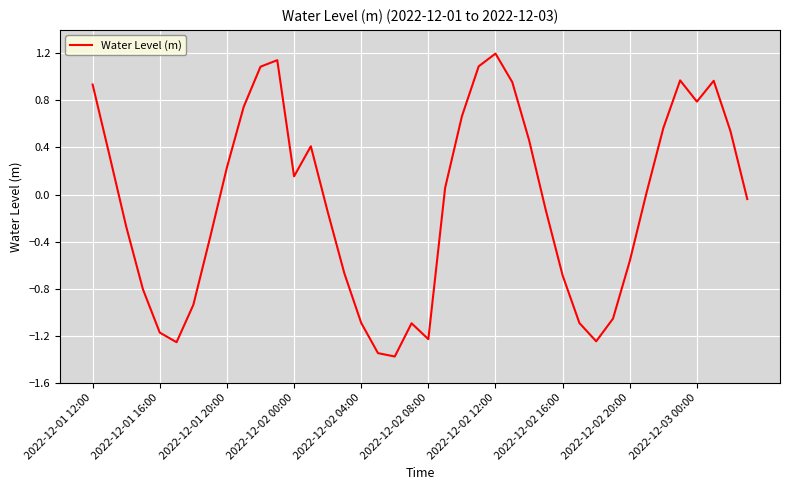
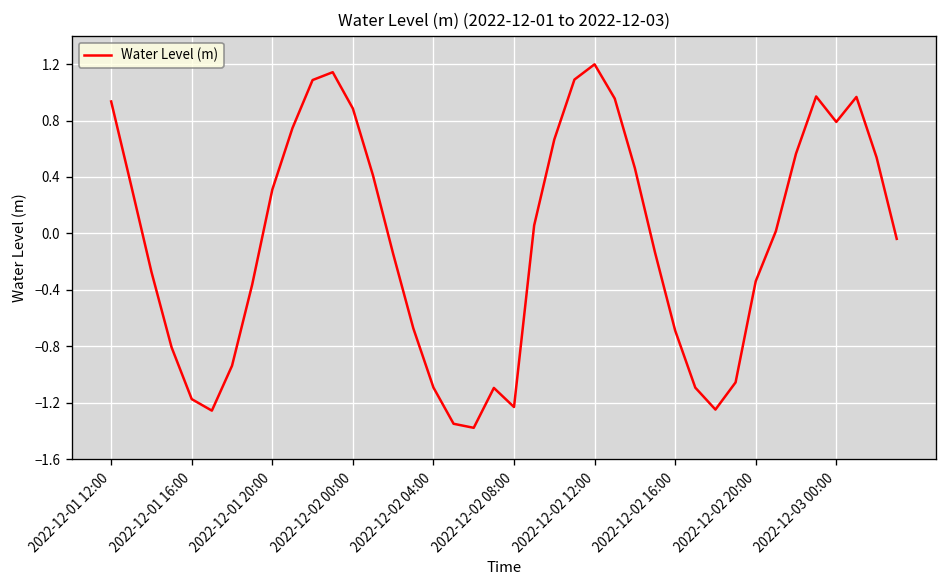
  {
    "2022-12-01 12:00": 0.94,
    "2022-12-01 16:00": -1.17,
-   "2022-12-01 20:00": 0.23,
-   "2022-12-02 00:00": 0.15,
+   "2022-12-01 20:00": 0.31,
+   "2022-12-02 00:00": 0.89,
    "2022-12-02 04:00": -1.09,
    "2022-12-02 08:00": -1.23,
    "2022-12-02 12:00": 1.20,
    "2022-12-02 16:00": -0.69,
-   "2022-12-02 20:00": -0.57,
+   "2022-12-02 20:00": -0.34,
    "2022-12-03 00:00": 0.79
  }
